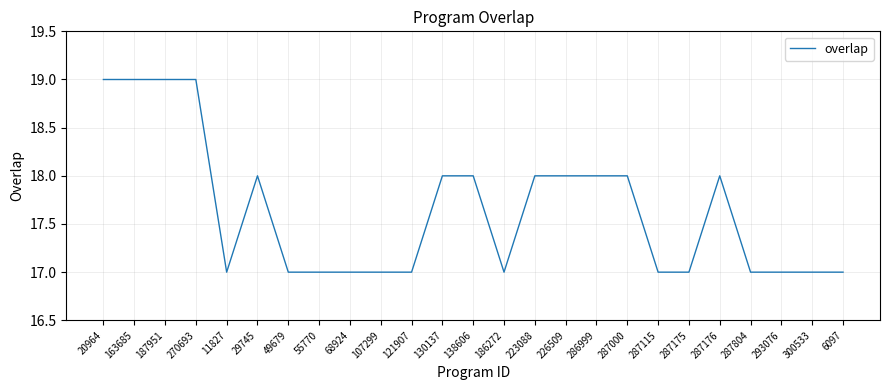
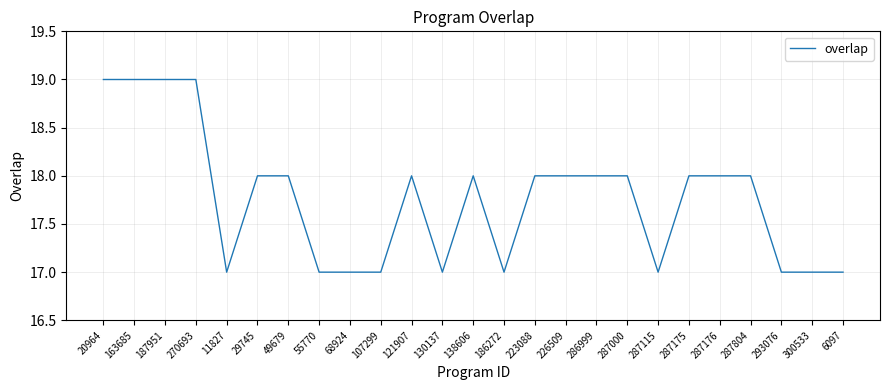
  {
    "20964": 19,
    "163685": 19,
    "187951": 19,
    "270693": 19,
    "11827": 17,
    "29745": 18,
-   "49679": 17,
+   "49679": 18,
    "55770": 17,
    "68924": 17,
    "107299": 17,
-   "121907": 17,
-   "130137": 18,
+   "121907": 18,
+   "130137": 17,
    "138606": 18,
    "186272": 17,
    "223088": 18,
    "226509": 18,
    "286999": 18,
    "287000": 18,
    "287115": 17,
-   "287175": 17,
+   "287175": 18,
    "287176": 18,
-   "287804": 17,
+   "287804": 18,
    "293076": 17,
    "300533": 17,
    "6097": 17
  }
